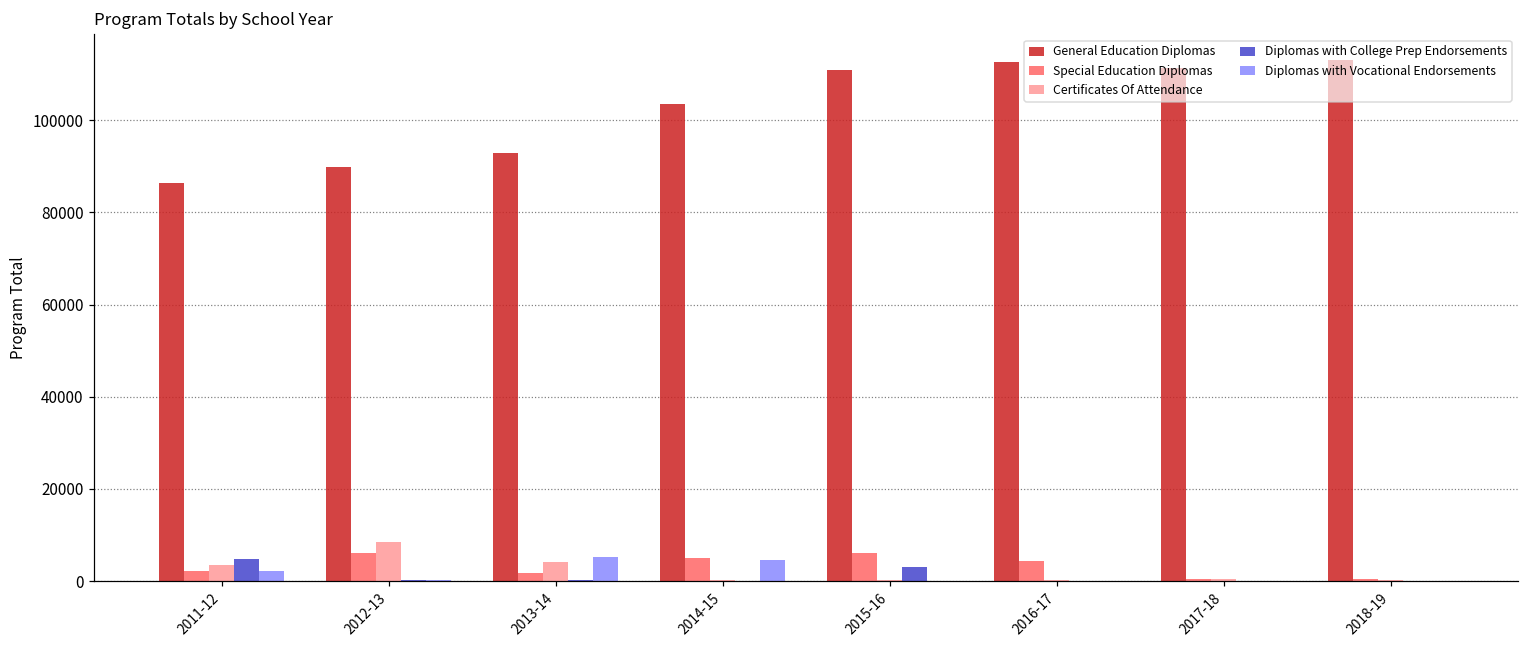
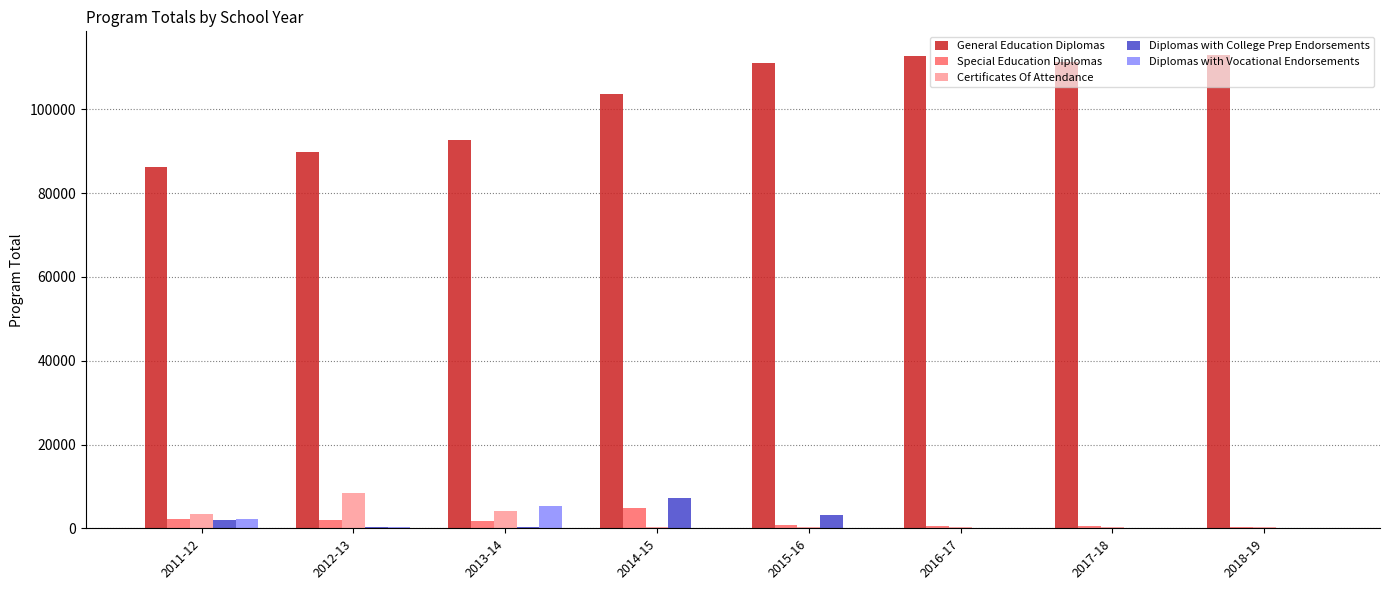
  {
    "General Education Diplomas": {
      "2011-12": 86000,
      "2012-13": 90000,
      "2013-14": 93000,
      "2014-15": 104000,
      "2015-16": 111000,
      "2016-17": 113000
    },
    "Special Education Diplomas": {
      "2011-12": 2000,
-     "2012-13": 6000,
+     "2012-13": 2000,
      "2013-14": 2000,
      "2014-15": 5000,
-     "2015-16": 6000,
-     "2016-17": 4000
+     "2015-16": 1000,
+     "2016-17": 1000
    },
    "Certificates Of Attendance": {
      "2011-12": 3000,
      "2012-13": 8000,
      "2013-14": 4000
    },
    "Diplomas with College Prep Endorsements": {
-     "2011-12": 5000,
-     "2014-15": 0,
+     "2011-12": 2000,
+     "2014-15": 7000,
      "2015-16": 3000,
      "2017-18": 0,
      "2018-19": 0
    },
    "Diplomas with Vocational Endorsements": {
      "2011-12": 2000,
      "2013-14": 5000,
-     "2014-15": 5000,
+     "2014-15": 0,
      "2015-16": 0,
      "2017-18": 0,
      "2018-19": 0
    }
  }
